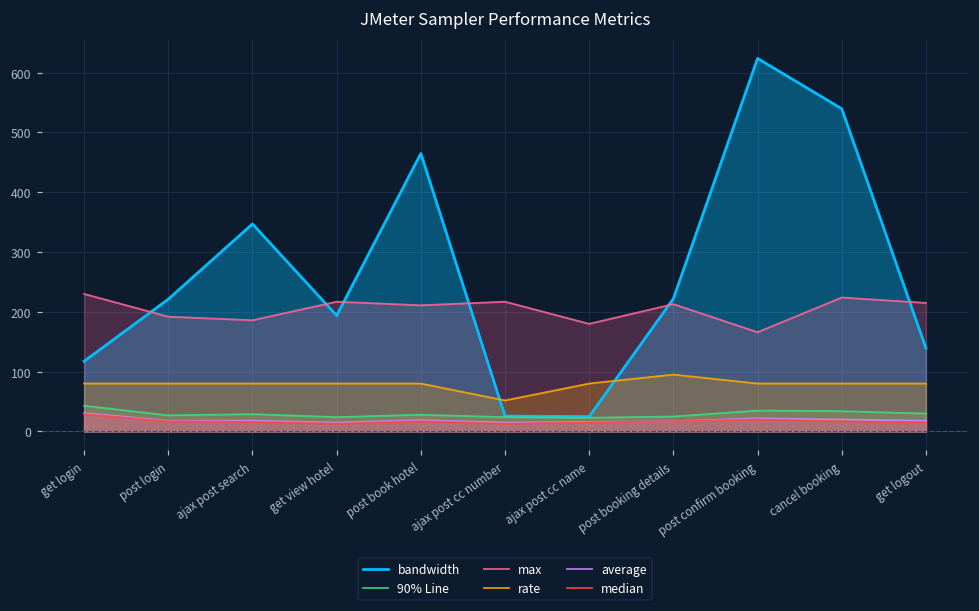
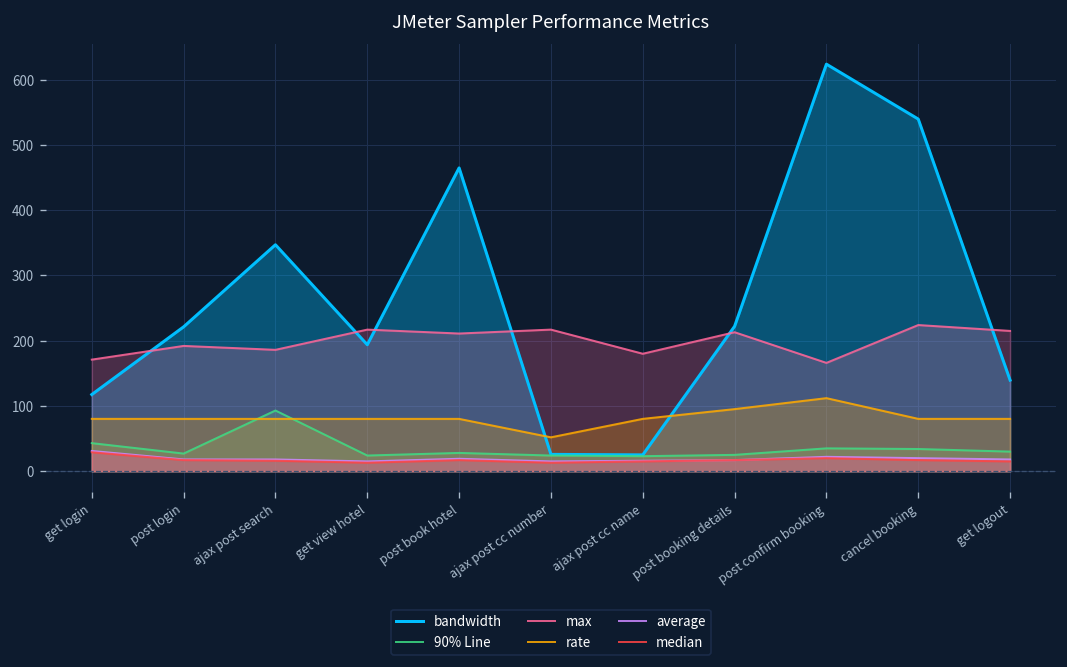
  {
    "bandwidth": {
      "get login": 120,
      "post login": 220,
      "ajax post search": 350,
      "get view hotel": 190,
      "post book hotel": 460,
      "post booking details": 220,
      "post confirm booking": 620,
      "cancel booking": 540,
      "get logout": 140
    },
    "90% Line": {
      "get login": 40,
      "post login": 30,
-     "ajax post search": 30,
+     "ajax post search": 90,
      "get view hotel": 20,
      "post book hotel": 30,
      "post booking details": 30,
      "post confirm booking": 40,
      "cancel booking": 30,
      "get logout": 30
    },
    "max": {
-     "get login": 230,
+     "get login": 170,
      "post login": 190,
      "ajax post search": 190,
      "get view hotel": 220,
      "post book hotel": 210,
      "ajax post cc number": 220,
      "ajax post cc name": 180,
      "post booking details": 210,
      "post confirm booking": 170,
      "cancel booking": 220,
      "get logout": 220
    },
    "rate": {
      "get login": 80,
      "post login": 80,
      "ajax post search": 80,
      "get view hotel": 80,
      "post book hotel": 80,
      "ajax post cc number": 50,
      "ajax post cc name": 80,
      "post booking details": 100,
-     "post confirm booking": 80,
+     "post confirm booking": 110,
      "cancel booking": 80,
      "get logout": 80
    }
  }
